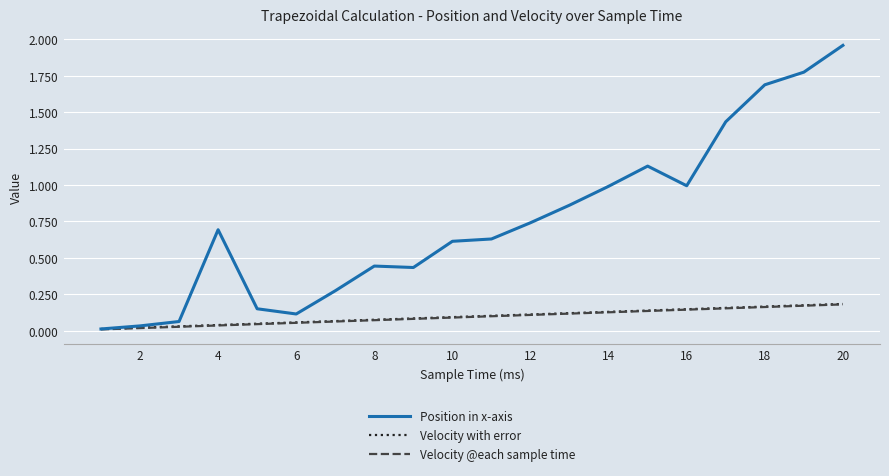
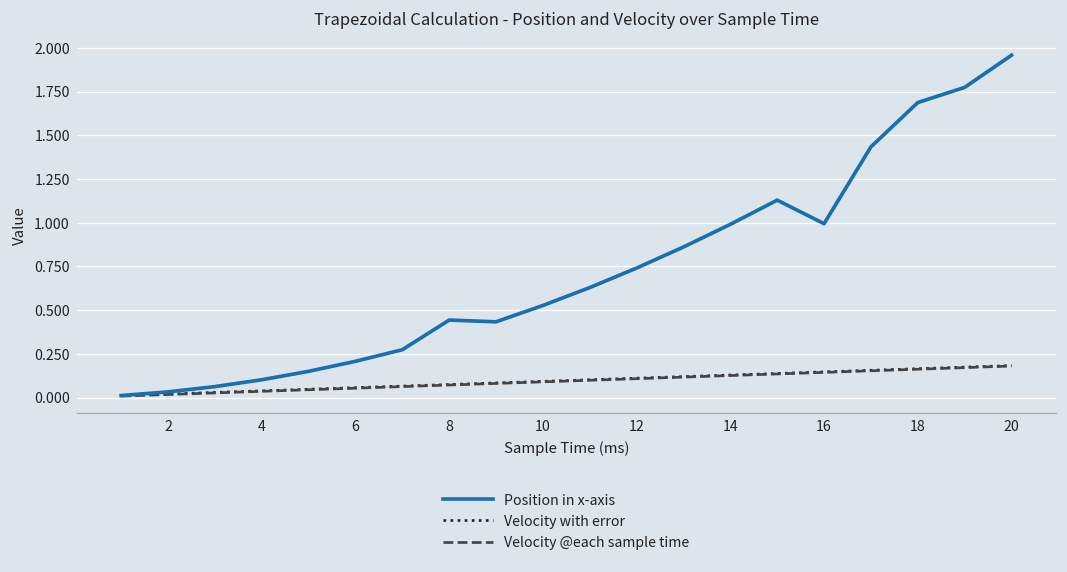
  {
    "Position in x-axis": {
-     "4": 0.69,
-     "6": 0.11,
+     "4": 0.10,
+     "6": 0.21,
      "8": 0.44,
-     "10": 0.61,
+     "10": 0.53,
      "12": 0.74,
      "14": 0.99,
      "16": 0.99,
      "18": 1.69,
      "20": 1.96
    }
  }
